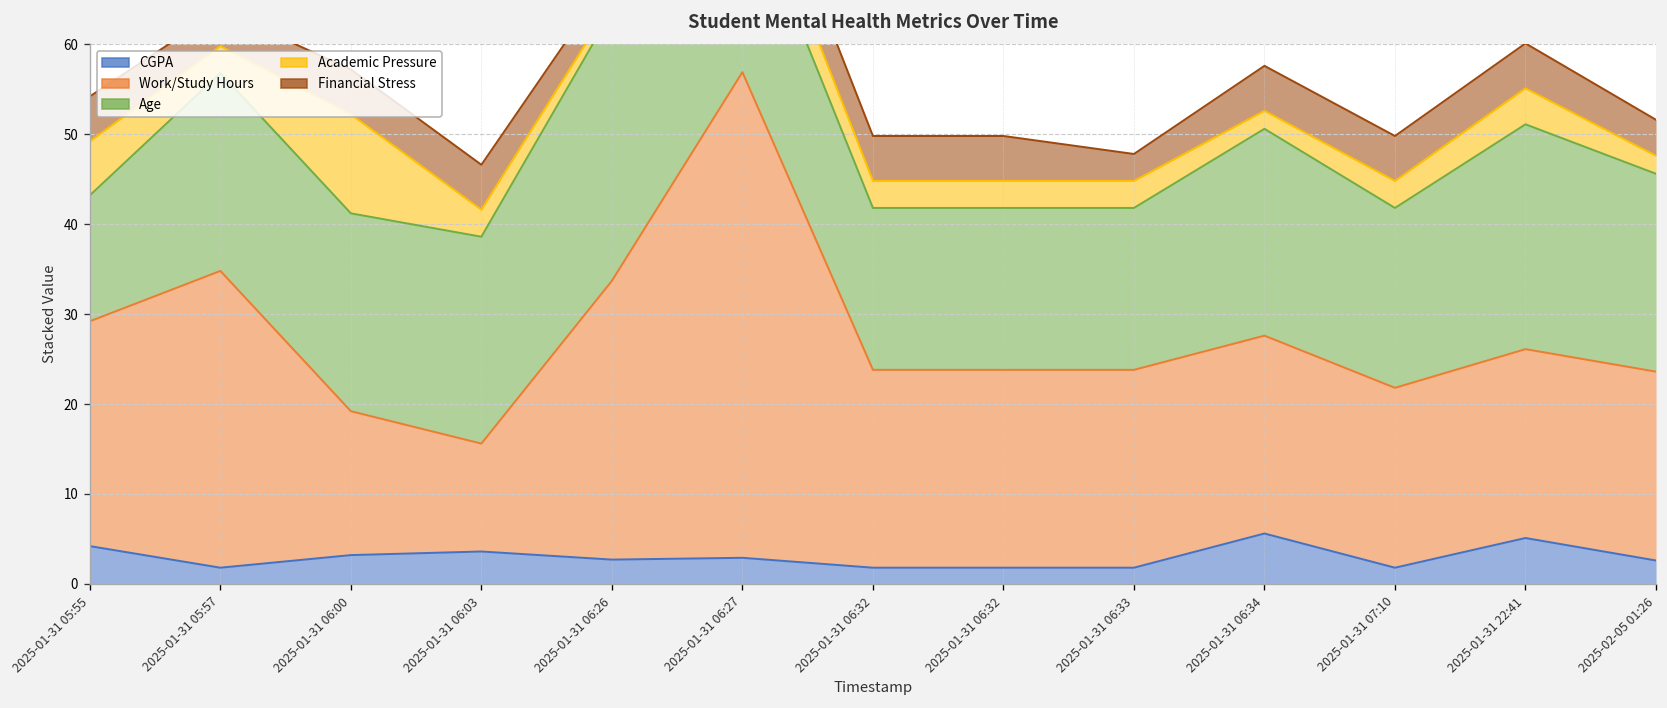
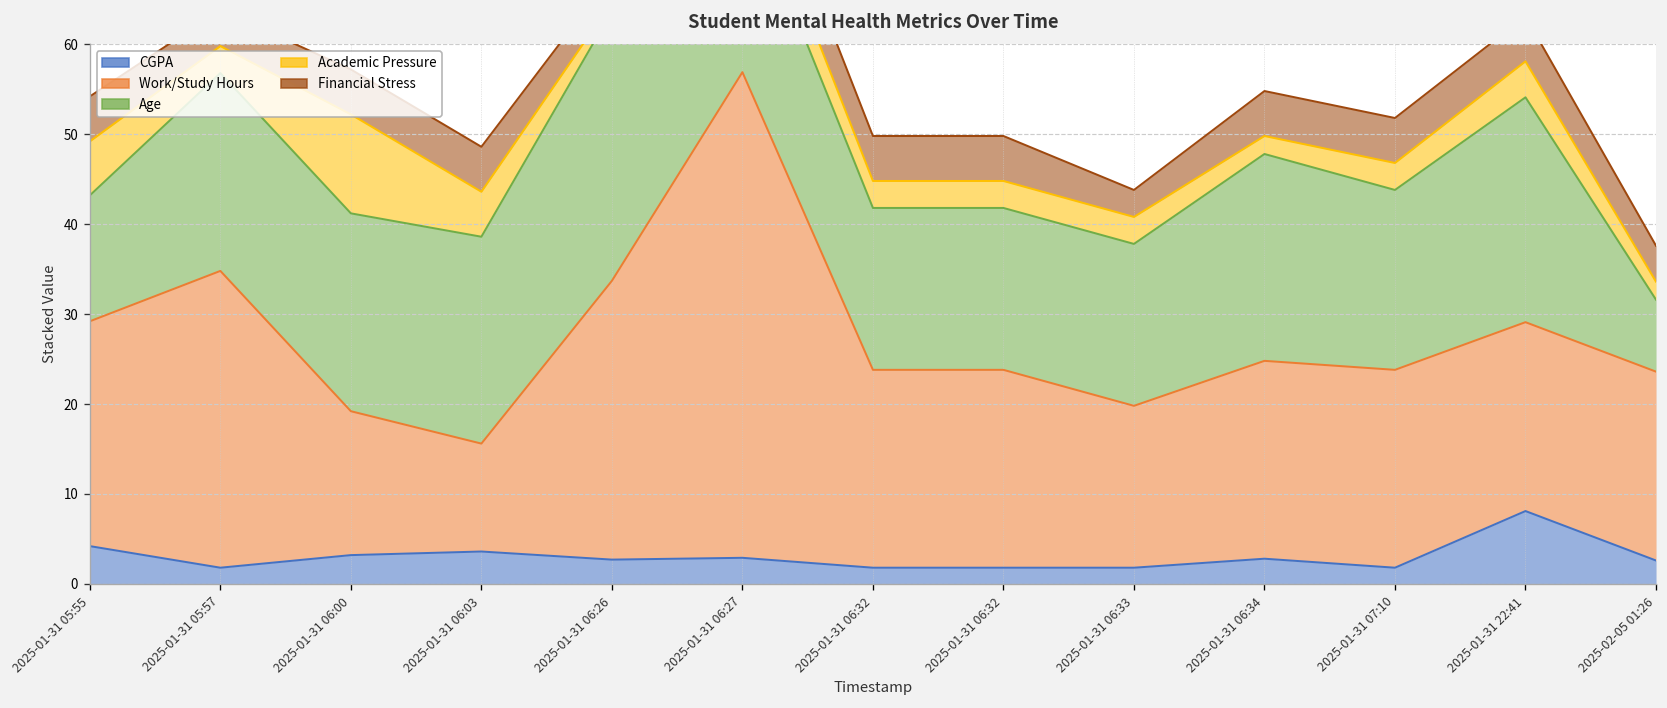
  {
    "CGPA": {
      "2025-01-31 05:55": 4,
      "2025-01-31 05:57": 2,
      "2025-01-31 06:00": 3,
      "2025-01-31 06:03": 4,
      "2025-01-31 06:26": 3,
      "2025-01-31 06:27": 3,
      "2025-01-31 06:33": 2,
-     "2025-01-31 06:34": 6,
+     "2025-01-31 06:34": 3,
      "2025-01-31 07:10": 2,
-     "2025-01-31 22:41": 5,
+     "2025-01-31 22:41": 8,
      "2025-02-05 01:26": 3
    },
    "Work/Study Hours": {
      "2025-01-31 05:55": 25,
      "2025-01-31 05:57": 33,
      "2025-01-31 06:00": 16,
      "2025-01-31 06:03": 12,
      "2025-01-31 06:26": 31,
      "2025-01-31 06:27": 54,
-     "2025-01-31 06:33": 22,
+     "2025-01-31 06:33": 18,
      "2025-01-31 06:34": 22,
-     "2025-01-31 07:10": 20,
+     "2025-01-31 07:10": 22,
      "2025-01-31 22:41": 21,
      "2025-02-05 01:26": 21
    },
    "Age": {
      "2025-01-31 05:55": 14,
      "2025-01-31 06:00": 22,
      "2025-01-31 06:03": 23,
      "2025-01-31 06:33": 18,
      "2025-01-31 06:34": 23,
      "2025-01-31 07:10": 20,
      "2025-01-31 22:41": 25,
-     "2025-02-05 01:26": 22
+     "2025-02-05 01:26": 8
    },
    "Academic Pressure": {
      "2025-01-31 05:55": 6,
      "2025-01-31 05:57": 3,
      "2025-01-31 06:00": 11,
-     "2025-01-31 06:03": 3,
+     "2025-01-31 06:03": 5,
      "2025-01-31 06:33": 3,
      "2025-01-31 06:34": 2,
      "2025-01-31 07:10": 3,
      "2025-01-31 22:41": 4,
      "2025-02-05 01:26": 2
    },
    "Financial Stress": {
      "2025-01-31 05:55": 5,
      "2025-01-31 06:03": 5,
      "2025-01-31 06:33": 3,
      "2025-01-31 06:34": 5,
      "2025-01-31 07:10": 5,
      "2025-02-05 01:26": 4
    }
  }
